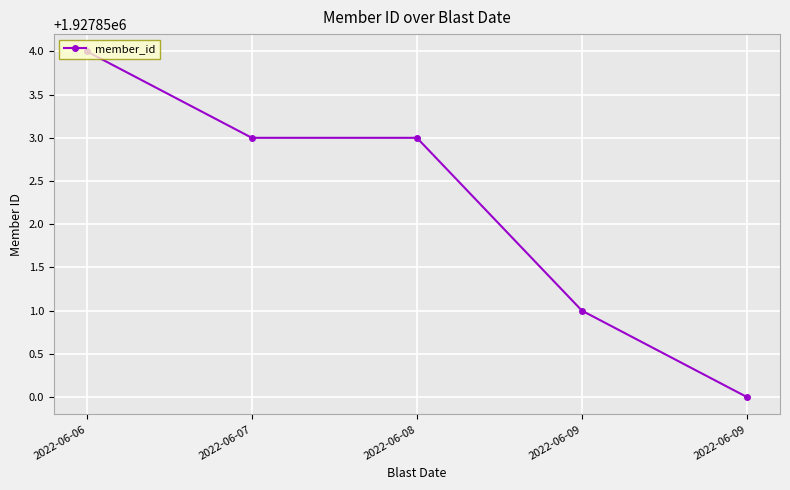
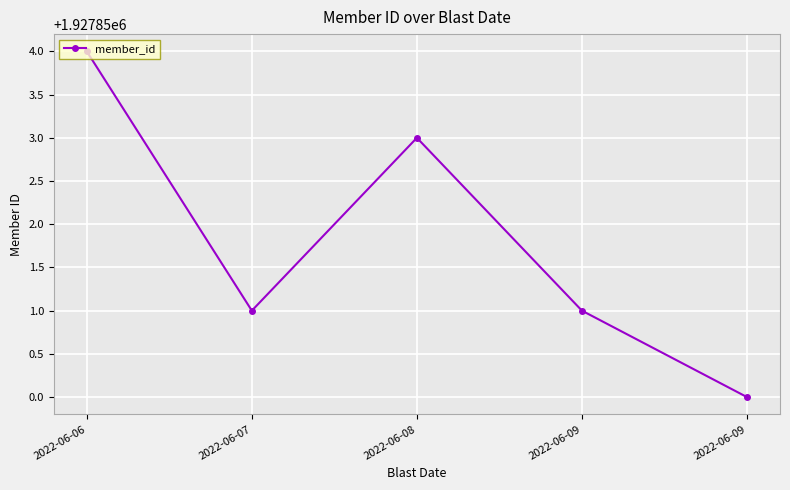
  {
-   "2022-06-07": 1927853,
+   "2022-06-07": 1927851,
    "2022-06-08": 1927853
  }
